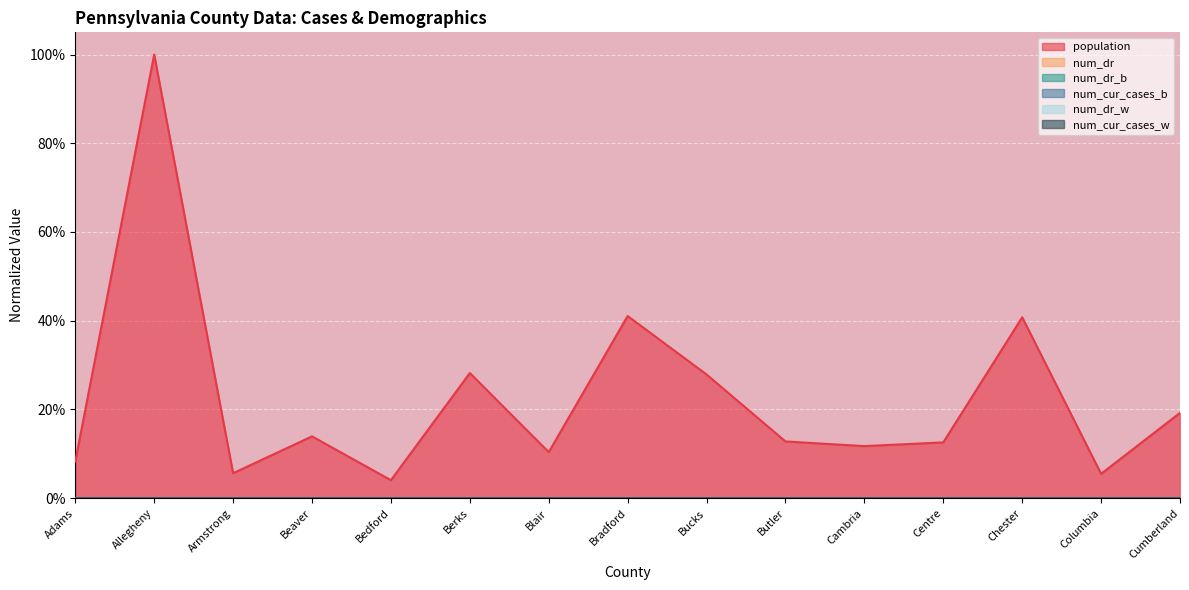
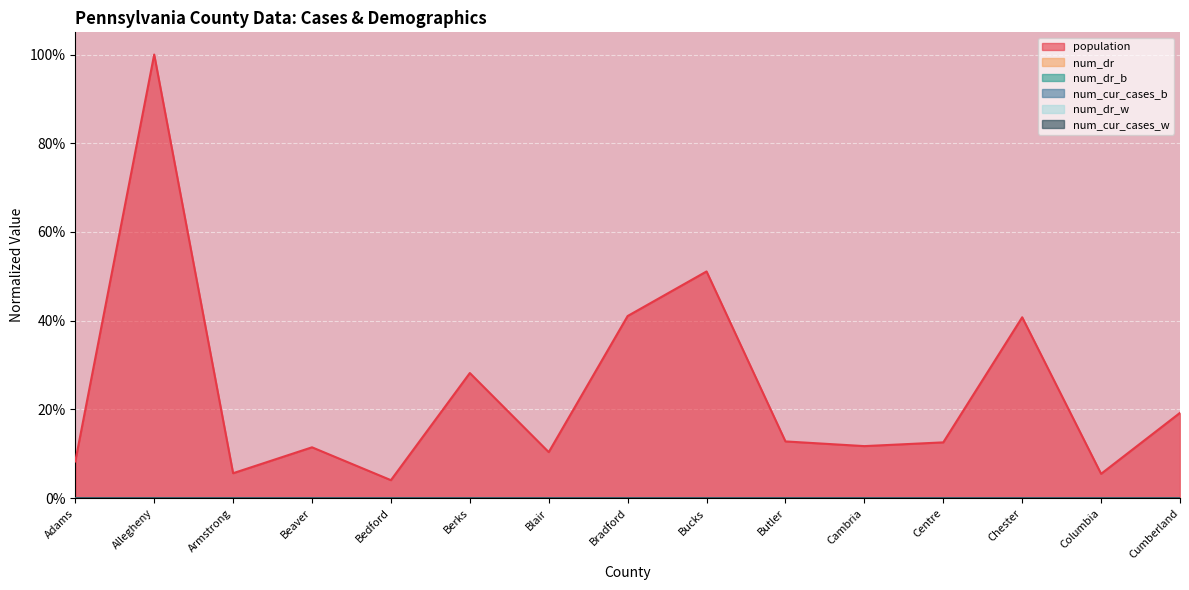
  {
    "population": {
      "Adams": "8%",
      "Allegheny": "100%",
      "Armstrong": "6%",
-     "Beaver": "14%",
+     "Beaver": "11%",
      "Bedford": "4%",
      "Berks": "28%",
      "Blair": "10%",
      "Bradford": "41%",
-     "Bucks": "28%",
+     "Bucks": "51%",
      "Butler": "13%",
      "Cambria": "12%",
      "Centre": "13%",
      "Chester": "41%",
      "Columbia": "6%",
      "Cumberland": "19%"
    },
    "num_cur_cases_w": {
      "Adams": "0%",
      "Allegheny": "0%",
      "Armstrong": "0%",
      "Beaver": "0%",
      "Bedford": "0%",
      "Berks": "0%",
      "Blair": "0%",
      "Bradford": "0%",
      "Bucks": "0%",
      "Butler": "0%",
      "Cambria": "0%",
      "Centre": "0%",
      "Chester": "0%",
      "Columbia": "0%",
      "Cumberland": "0%"
    }
  }
